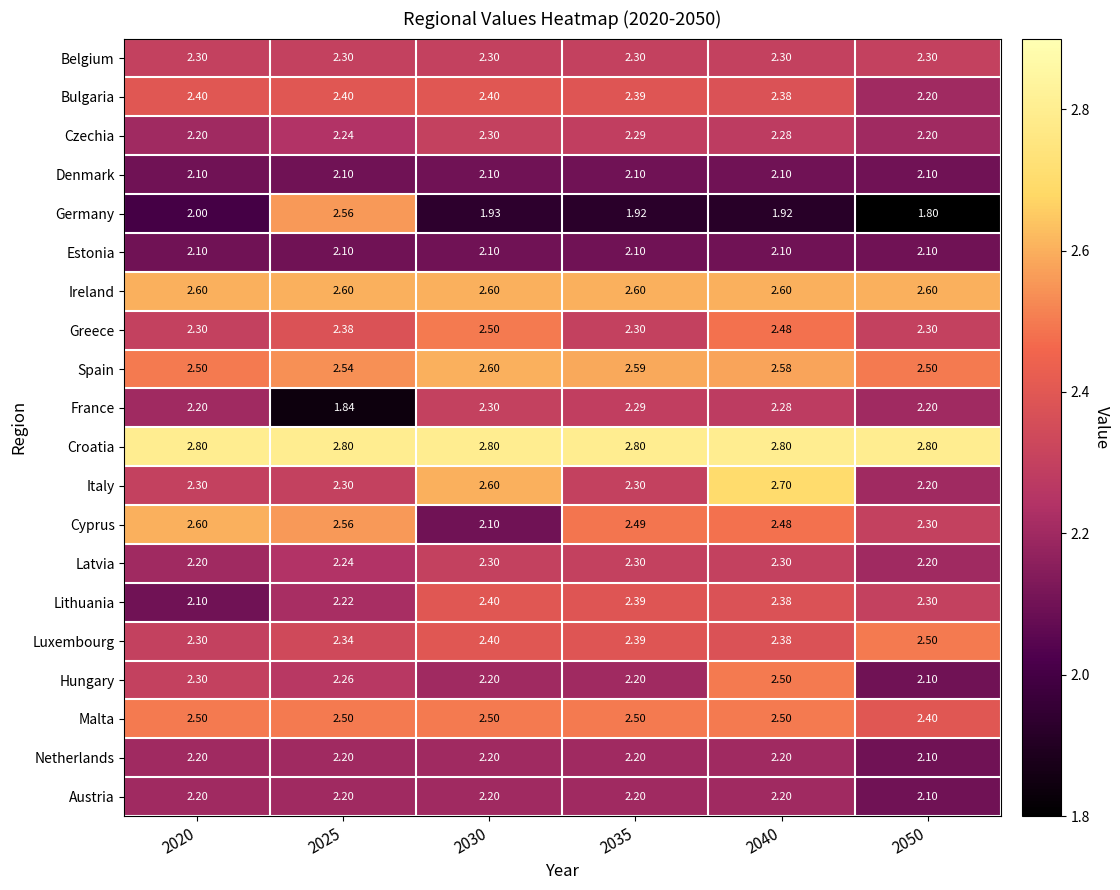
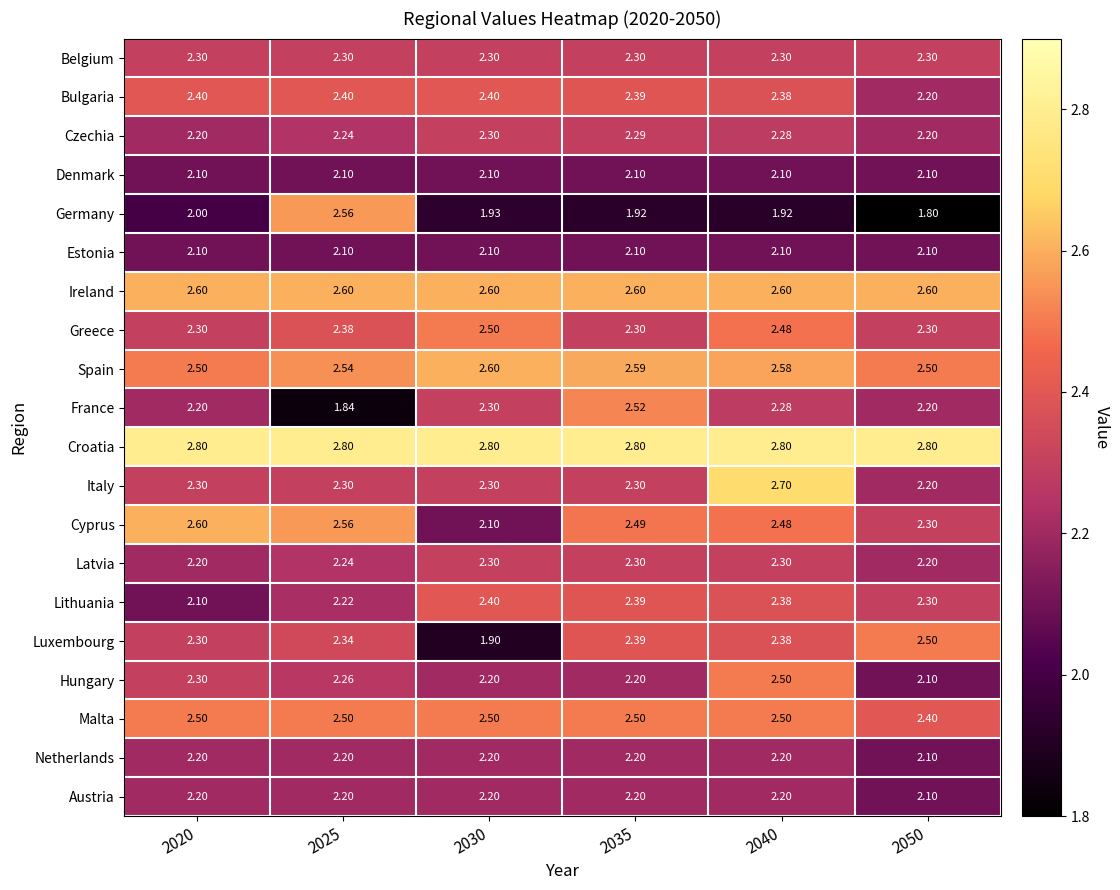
  {
    "Belgium": {
      "2020": 2.30,
      "2025": 2.30,
      "2030": 2.30,
      "2035": 2.30,
      "2040": 2.30,
      "2050": 2.30
    },
    "Bulgaria": {
      "2020": 2.40,
      "2025": 2.40,
      "2030": 2.40,
      "2035": 2.39,
      "2040": 2.38,
      "2050": 2.20
    },
    "Czechia": {
      "2020": 2.20,
      "2025": 2.24,
      "2030": 2.30,
      "2035": 2.29,
      "2040": 2.28,
      "2050": 2.20
    },
    "Denmark": {
      "2020": 2.10,
      "2025": 2.10,
      "2030": 2.10,
      "2035": 2.10,
      "2040": 2.10,
      "2050": 2.10
    },
    "Germany": {
      "2020": 2.00,
      "2025": 2.56,
      "2030": 1.93,
      "2035": 1.92,
      "2040": 1.92,
      "2050": 1.80
    },
    "Estonia": {
      "2020": 2.10,
      "2025": 2.10,
      "2030": 2.10,
      "2035": 2.10,
      "2040": 2.10,
      "2050": 2.10
    },
    "Ireland": {
      "2020": 2.60,
      "2025": 2.60,
      "2030": 2.60,
      "2035": 2.60,
      "2040": 2.60,
      "2050": 2.60
    },
    "Greece": {
      "2020": 2.30,
      "2025": 2.38,
      "2030": 2.50,
      "2035": 2.30,
      "2040": 2.48,
      "2050": 2.30
    },
    "Spain": {
      "2020": 2.50,
      "2025": 2.54,
      "2030": 2.60,
      "2035": 2.59,
      "2040": 2.58,
      "2050": 2.50
    },
    "France": {
      "2020": 2.20,
      "2025": 1.84,
      "2030": 2.30,
-     "2035": 2.29,
+     "2035": 2.52,
      "2040": 2.28,
      "2050": 2.20
    },
    "Croatia": {
      "2020": 2.80,
      "2025": 2.80,
      "2030": 2.80,
      "2035": 2.80,
      "2040": 2.80,
      "2050": 2.80
    },
    "Italy": {
      "2020": 2.30,
      "2025": 2.30,
-     "2030": 2.60,
+     "2030": 2.30,
      "2035": 2.30,
      "2040": 2.70,
      "2050": 2.20
    },
    "Cyprus": {
      "2020": 2.60,
      "2025": 2.56,
      "2030": 2.10,
      "2035": 2.49,
      "2040": 2.48,
      "2050": 2.30
    },
    "Latvia": {
      "2020": 2.20,
      "2025": 2.24,
      "2030": 2.30,
      "2035": 2.30,
      "2040": 2.30,
      "2050": 2.20
    },
    "Lithuania": {
      "2020": 2.10,
      "2025": 2.22,
      "2030": 2.40,
      "2035": 2.39,
      "2040": 2.38,
      "2050": 2.30
    },
    "Luxembourg": {
      "2020": 2.30,
      "2025": 2.34,
-     "2030": 2.40,
+     "2030": 1.90,
      "2035": 2.39,
      "2040": 2.38,
      "2050": 2.50
    },
    "Hungary": {
      "2020": 2.30,
      "2025": 2.26,
      "2030": 2.20,
      "2035": 2.20,
      "2040": 2.50,
      "2050": 2.10
    },
    "Malta": {
      "2020": 2.50,
      "2025": 2.50,
      "2030": 2.50,
      "2035": 2.50,
      "2040": 2.50,
      "2050": 2.40
    },
    "Netherlands": {
      "2020": 2.20,
      "2025": 2.20,
      "2030": 2.20,
      "2035": 2.20,
      "2040": 2.20,
      "2050": 2.10
    },
    "Austria": {
      "2020": 2.20,
      "2025": 2.20,
      "2030": 2.20,
      "2035": 2.20,
      "2040": 2.20,
      "2050": 2.10
    }
  }
